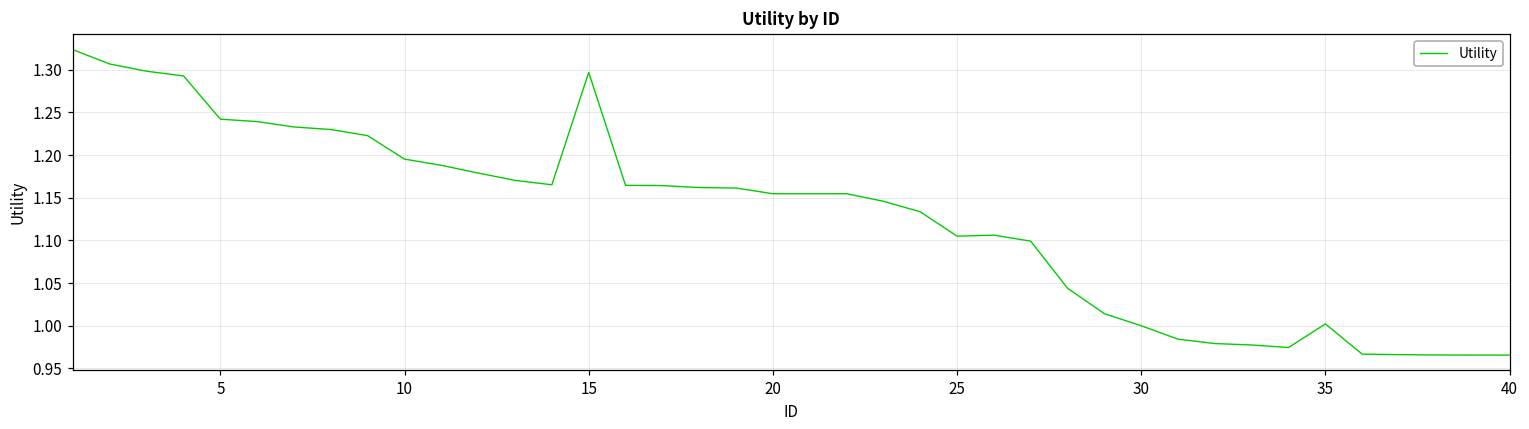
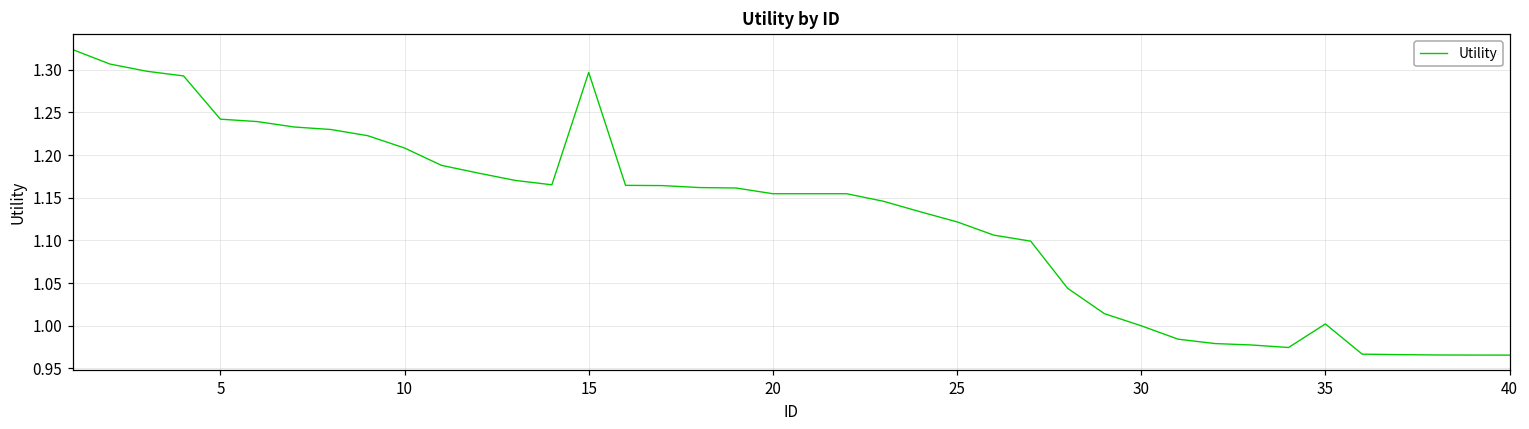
  {
    "5": 1.24,
-   "10": 1.20,
+   "10": 1.21,
    "15": 1.30,
    "20": 1.15,
-   "25": 1.10,
+   "25": 1.12,
    "30": 1.00,
    "35": 1.00,
    "40": 0.97
  }
